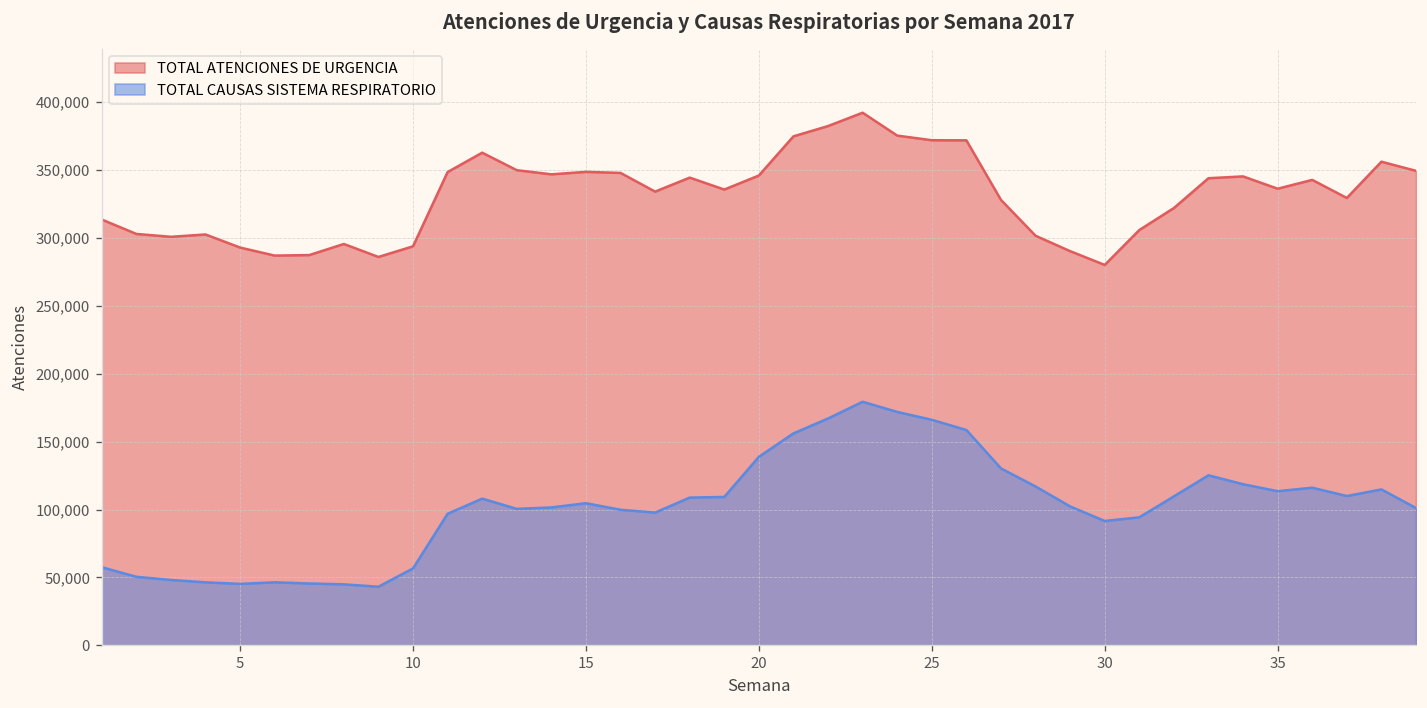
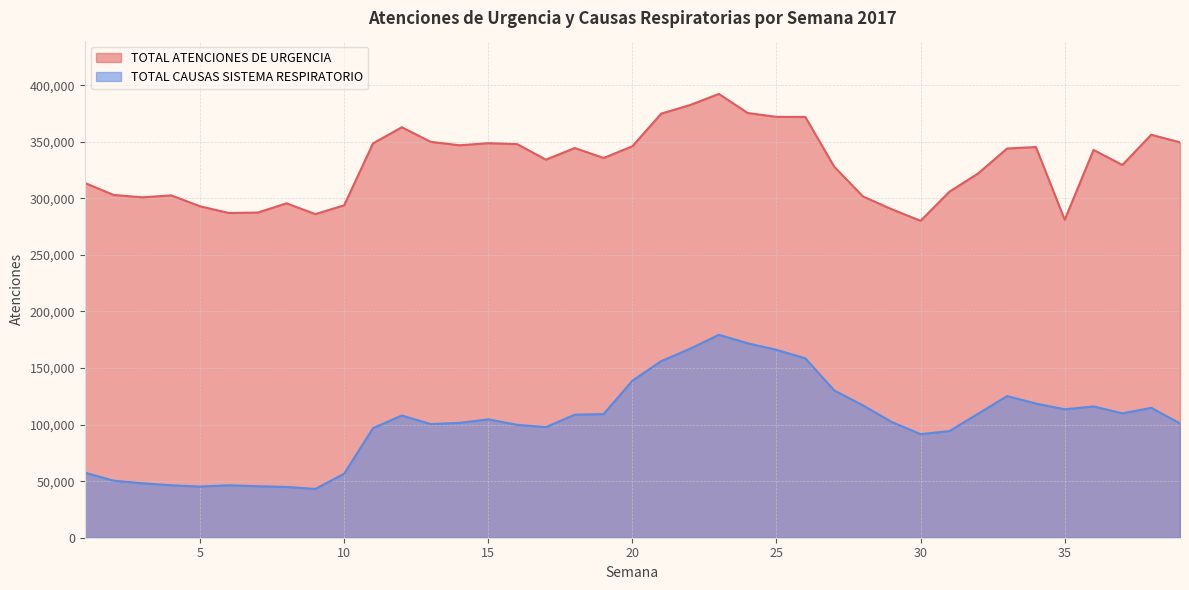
  {
    "TOTAL ATENCIONES DE URGENCIA": {
      "5": "293,000",
      "10": "294,000",
      "15": "349,000",
      "20": "346,000",
      "25": "372,000",
      "30": "280,000",
-     "35": "336,000"
+     "35": "281,000"
    },
    "TOTAL CAUSAS SISTEMA RESPIRATORIO": {
      "5": "45,000",
      "10": "57,000",
      "15": "105,000",
      "20": "139,000",
      "25": "166,000",
      "30": "92,000",
      "35": "113,000"
    }
  }
